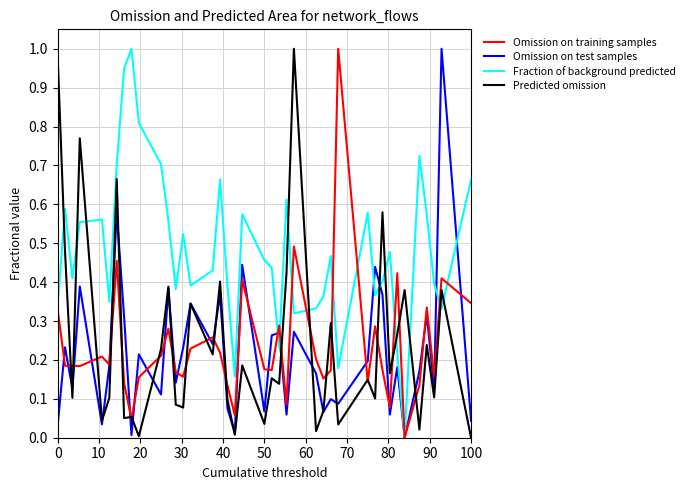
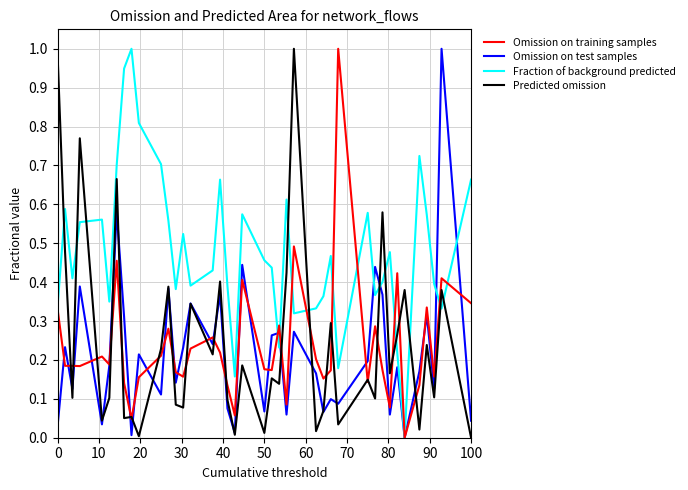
  {
    "Predicted omission": {
      "0": 0.98,
-     "50": 0.04,
+     "50": 0.01,
      "100": 0.00
    }
  }
